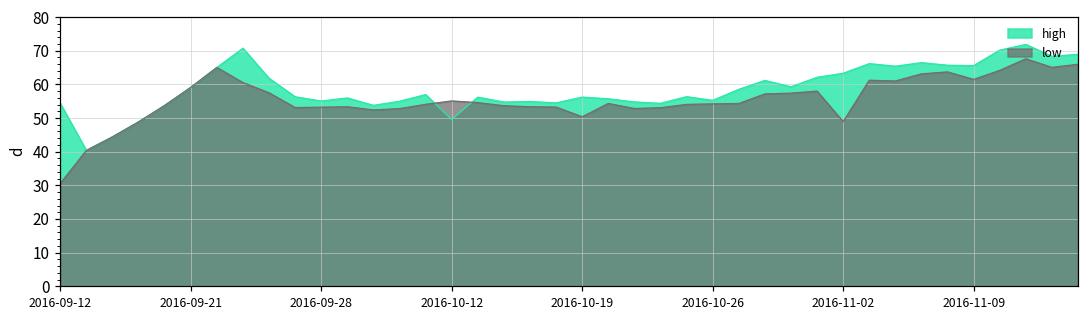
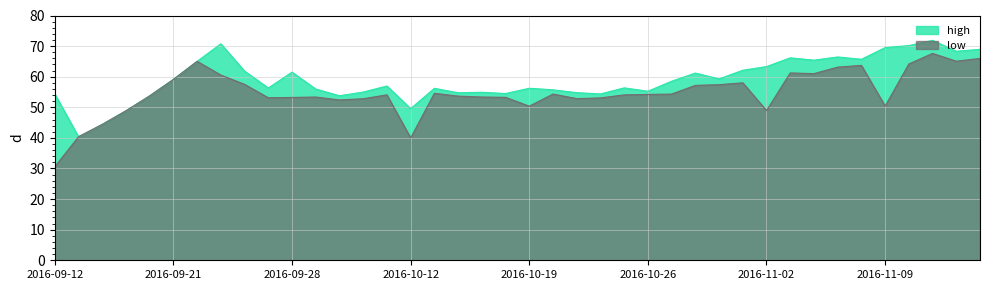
  {
    "high": {
      "2016-09-12": 54,
-     "2016-09-28": 55,
+     "2016-09-28": 61,
      "2016-10-12": 50,
      "2016-10-19": 56,
      "2016-10-26": 55,
      "2016-11-02": 63,
-     "2016-11-09": 66
+     "2016-11-09": 70
    },
    "low": {
      "2016-09-12": 31,
      "2016-09-28": 53,
-     "2016-10-12": 55,
+     "2016-10-12": 40,
      "2016-10-19": 50,
      "2016-10-26": 54,
      "2016-11-02": 49,
-     "2016-11-09": 61
+     "2016-11-09": 50
    }
  }
